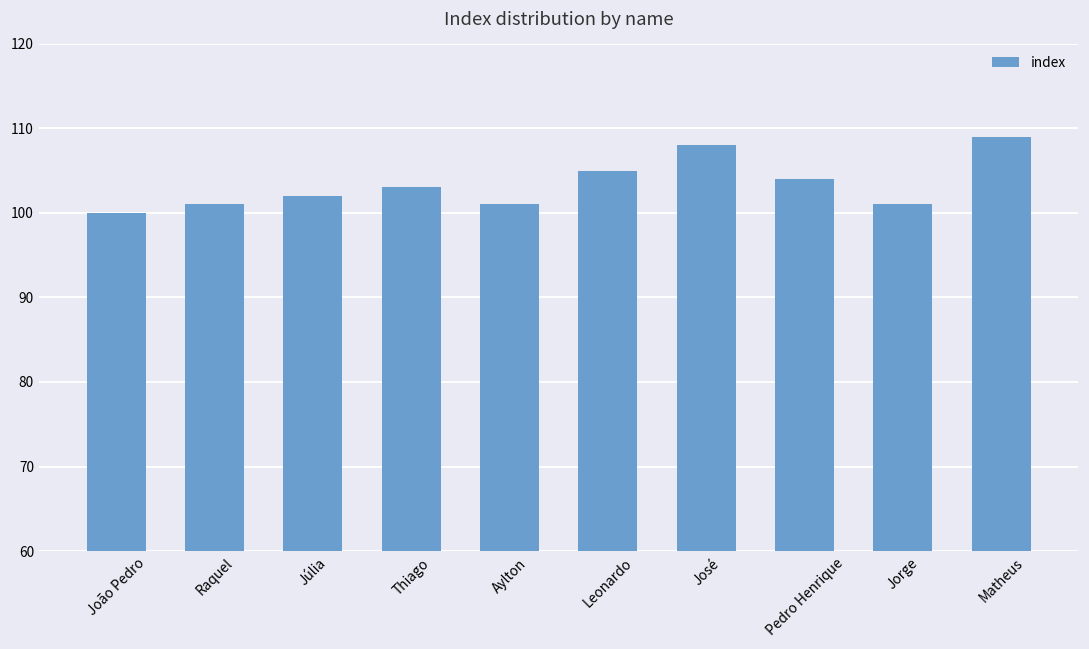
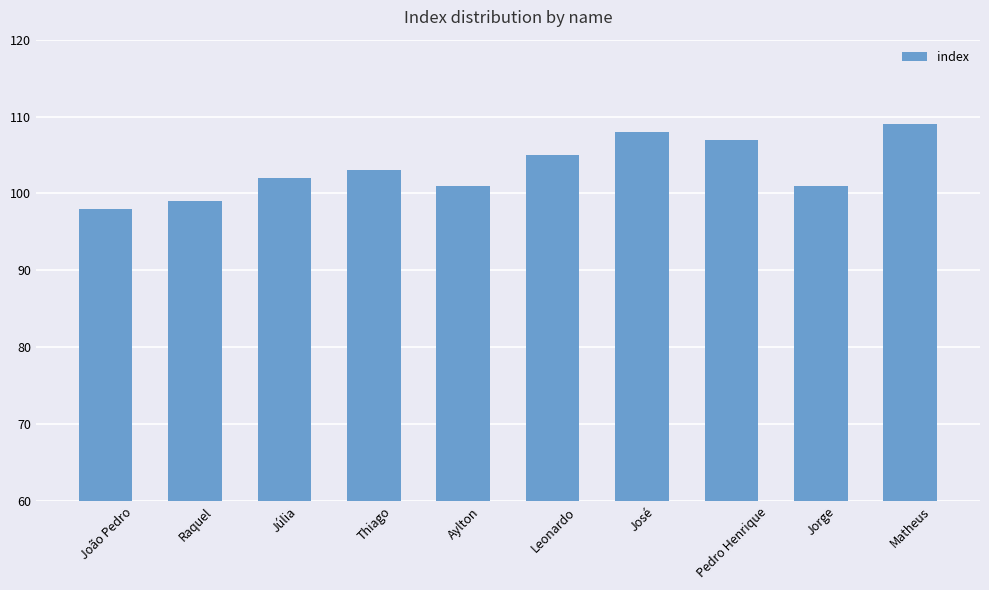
  {
-   "João Pedro": 100,
-   "Raquel": 101,
+   "João Pedro": 98,
+   "Raquel": 99,
    "Júlia": 102,
    "Thiago": 103,
    "Aylton": 101,
    "Leonardo": 105,
    "José": 108,
-   "Pedro Henrique": 104,
+   "Pedro Henrique": 107,
    "Jorge": 101,
    "Matheus": 109
  }
